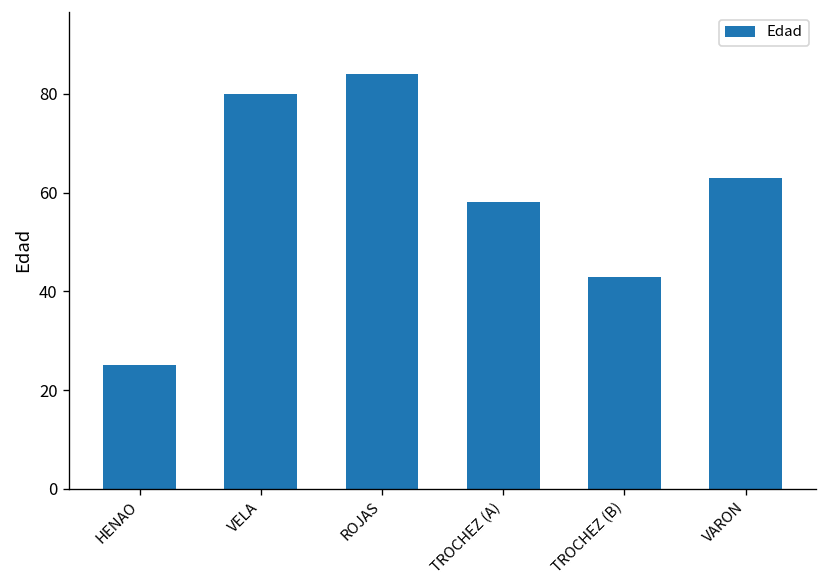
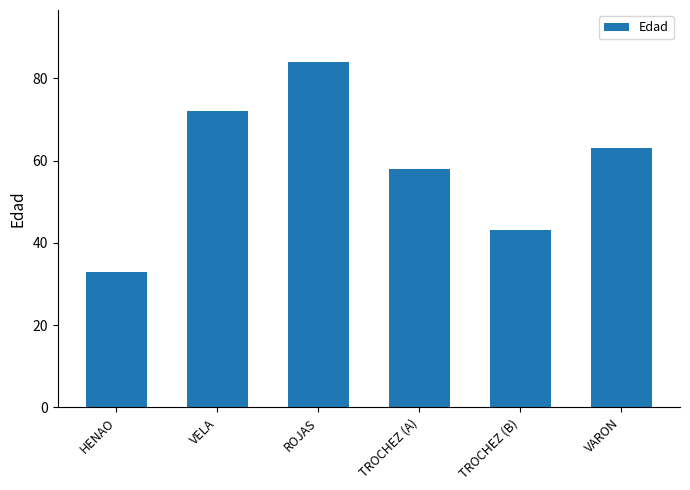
  {
-   "HENAO": 25,
-   "VELA": 80,
+   "HENAO": 33,
+   "VELA": 72,
    "ROJAS": 84,
    "TROCHEZ (A)": 58,
    "TROCHEZ (B)": 43,
    "VARON": 63
  }
